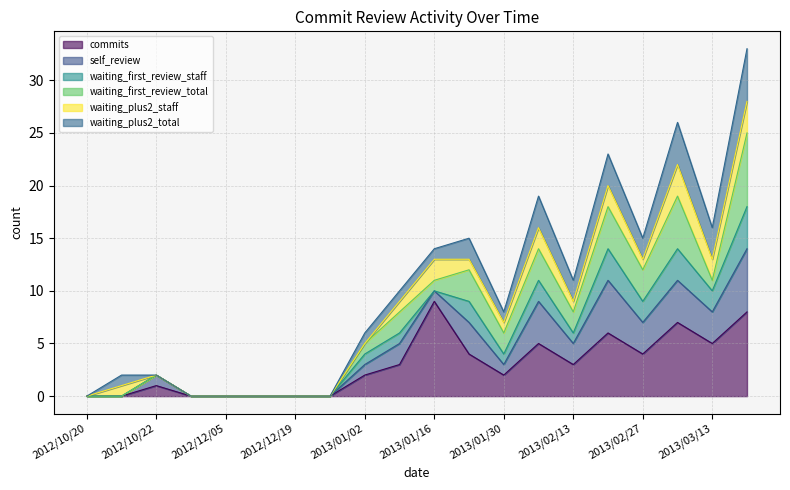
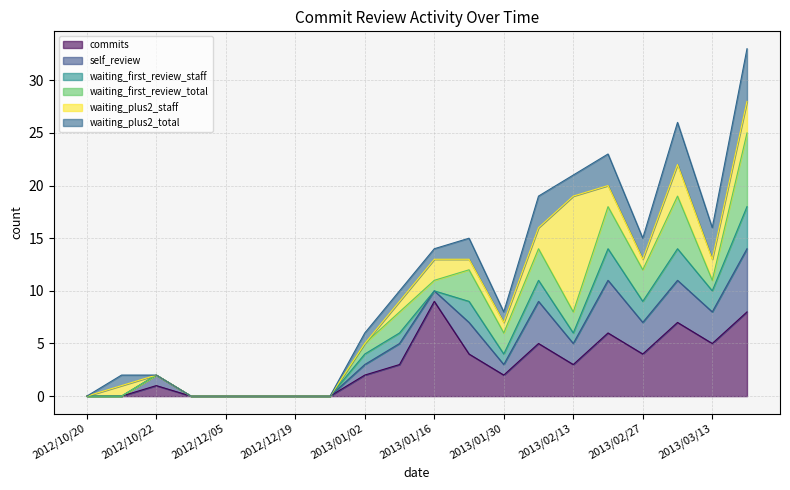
  {
    "commits": {
      "2012/10/22": 1,
      "2013/01/02": 2,
      "2013/01/16": 9,
      "2013/01/30": 2,
      "2013/02/13": 3,
      "2013/02/27": 4,
      "2013/03/13": 5
    },
    "waiting_first_review_total": {
      "2013/01/16": 1,
      "2013/01/30": 2,
      "2013/02/13": 2,
      "2013/02/27": 3,
      "2013/03/13": 1
    },
    "waiting_plus2_staff": {
      "2013/01/16": 2,
      "2013/01/30": 1,
-     "2013/02/13": 1,
+     "2013/02/13": 11,
      "2013/02/27": 1,
      "2013/03/13": 2
    }
  }
